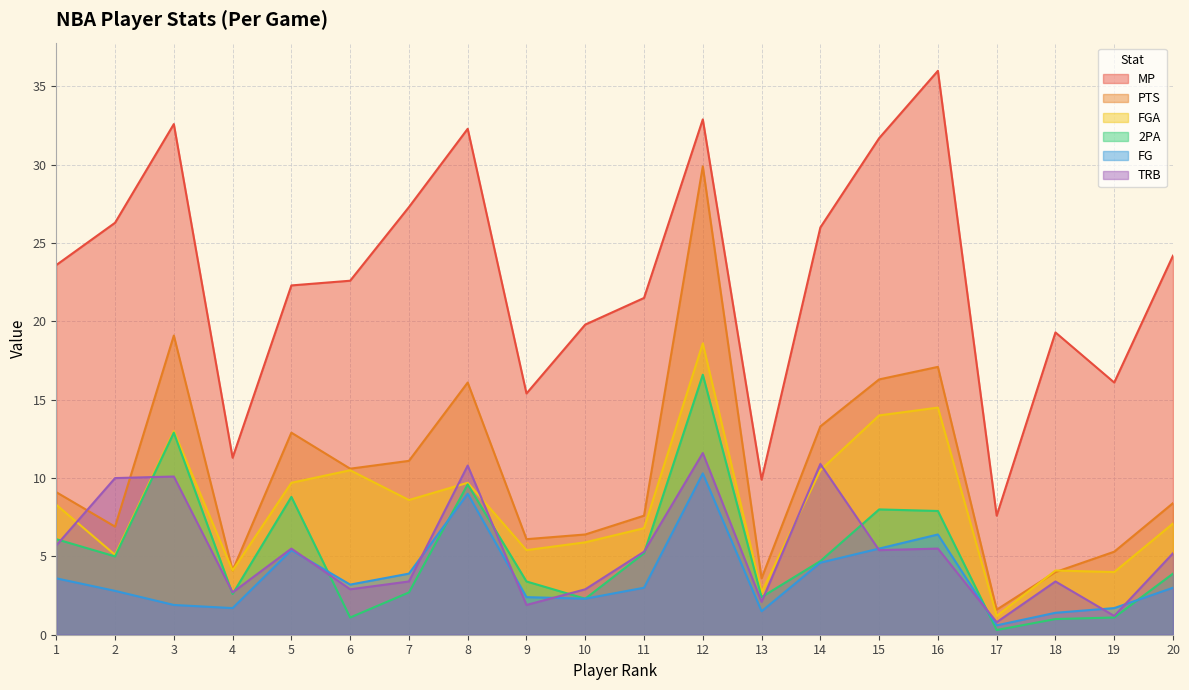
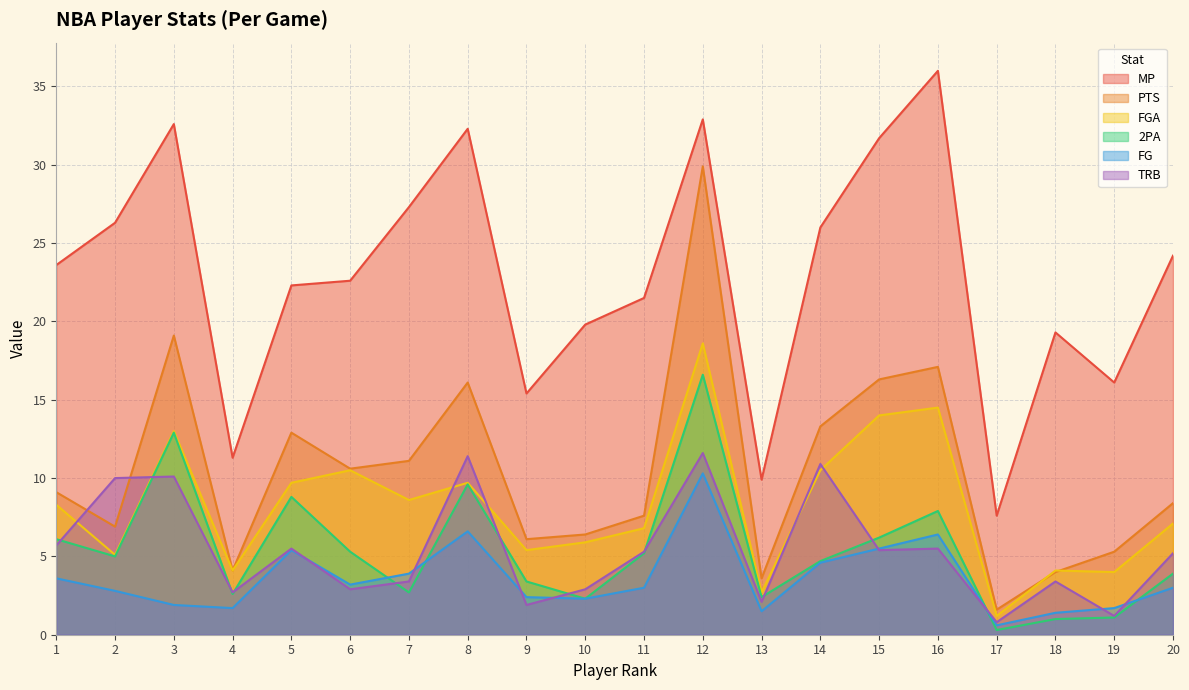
  {
    "2PA": {
      "1": 6.1,
      "5": 8.8,
-     "6": 1.1,
+     "6": 5.3,
      "7": 2.7,
      "9": 3.4,
      "12": 16.6,
      "13": 2.4,
-     "15": 8.0,
+     "15": 6.2,
      "16": 7.9,
      "17": 0.3,
      "18": 1.0,
      "20": 3.9
    },
    "FG": {
      "1": 3.6,
      "2": 2.8,
      "3": 1.9,
      "4": 1.7,
      "6": 3.2,
      "7": 3.9,
-     "8": 9.0,
+     "8": 6.6,
      "9": 2.4,
      "11": 3.0,
      "12": 10.3,
      "13": 1.5,
      "16": 6.4,
      "17": 0.6,
      "18": 1.4,
      "19": 1.7,
      "20": 3.0
    },
    "TRB": {
      "1": 5.7,
      "2": 10.0,
      "3": 10.1,
      "6": 2.9,
      "7": 3.4,
-     "8": 10.8,
+     "8": 11.4,
      "9": 1.9,
      "10": 2.9,
      "12": 11.6,
      "13": 2.1,
      "14": 10.9,
      "16": 5.5,
      "17": 0.8,
      "18": 3.4,
      "20": 5.2
    }
  }
